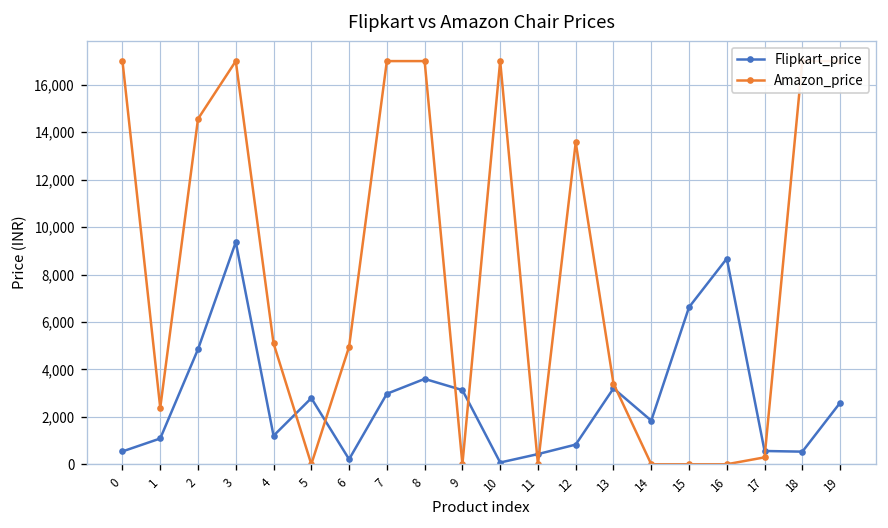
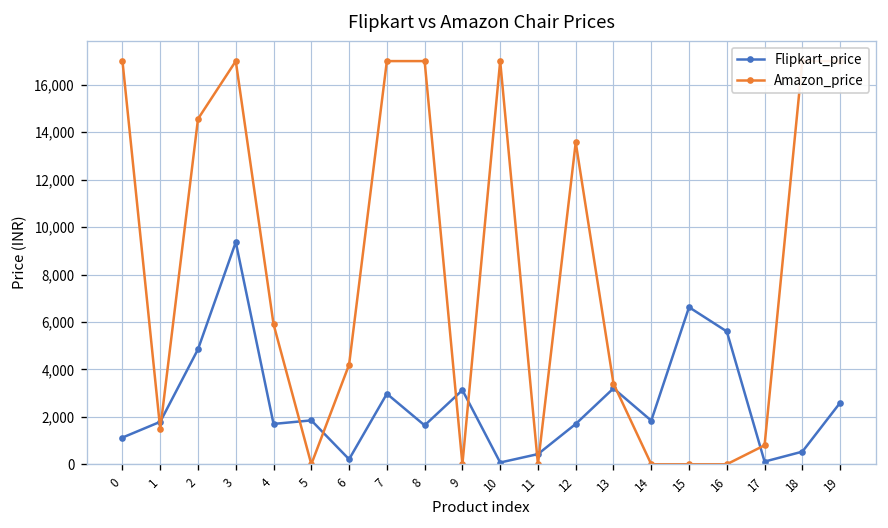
  {
    "Flipkart_price": {
-     "0": "500",
-     "1": "1,100",
+     "0": "1,100",
+     "1": "1,800",
      "2": "4,800",
      "3": "9,400",
-     "4": "1,200",
-     "5": "2,800",
+     "4": "1,700",
+     "5": "1,900",
      "6": "200",
      "7": "3,000",
-     "8": "3,600",
+     "8": "1,600",
      "9": "3,100",
      "10": "100",
      "11": "400",
-     "12": "800",
+     "12": "1,700",
      "13": "3,200",
      "14": "1,800",
      "15": "6,600",
-     "16": "8,700",
-     "17": "600",
+     "16": "5,600",
+     "17": "100",
      "18": "500",
      "19": "2,600"
    },
    "Amazon_price": {
      "0": "17,000",
-     "1": "2,400",
+     "1": "1,500",
      "2": "14,600",
      "3": "17,000",
-     "4": "5,100",
+     "4": "5,900",
      "5": "0",
-     "6": "5,000",
+     "6": "4,200",
      "7": "17,000",
      "8": "17,000",
      "9": "0",
      "10": "17,000",
      "11": "0",
      "12": "13,600",
      "13": "3,400",
      "14": "0",
      "15": "0",
      "16": "0",
-     "17": "300"
+     "17": "800"
    }
  }
